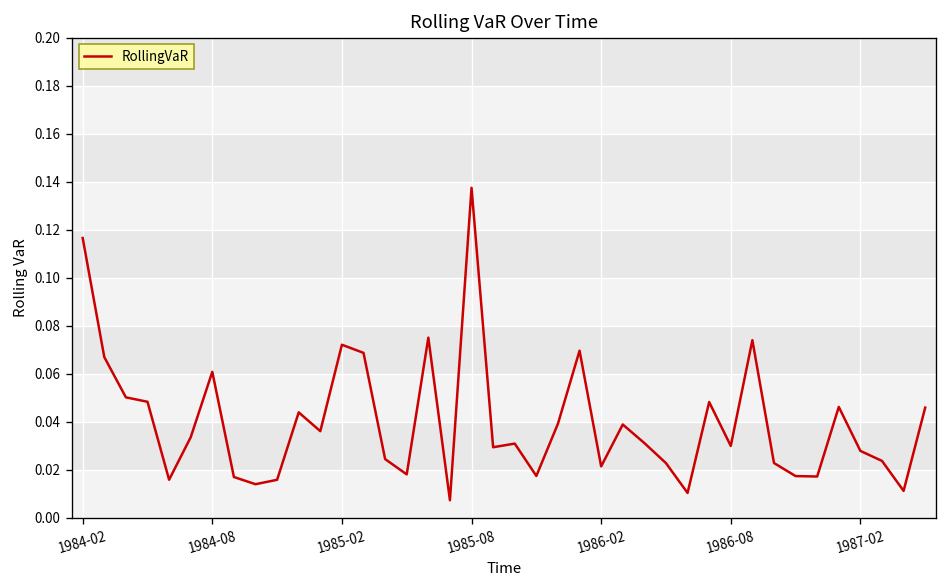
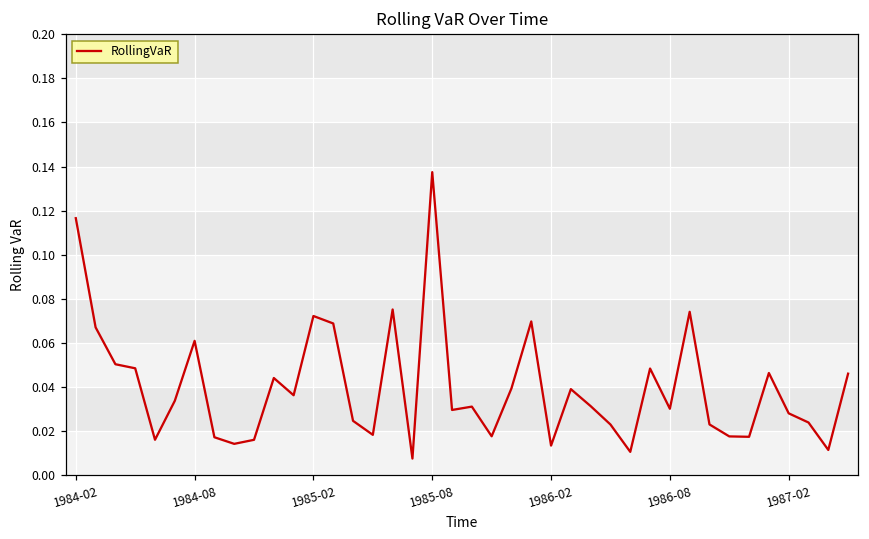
  {
    "1984-02": 0.117,
    "1984-08": 0.061,
    "1985-02": 0.072,
    "1985-08": 0.137,
-   "1986-02": 0.021,
+   "1986-02": 0.013,
    "1986-08": 0.030,
    "1987-02": 0.028
  }
